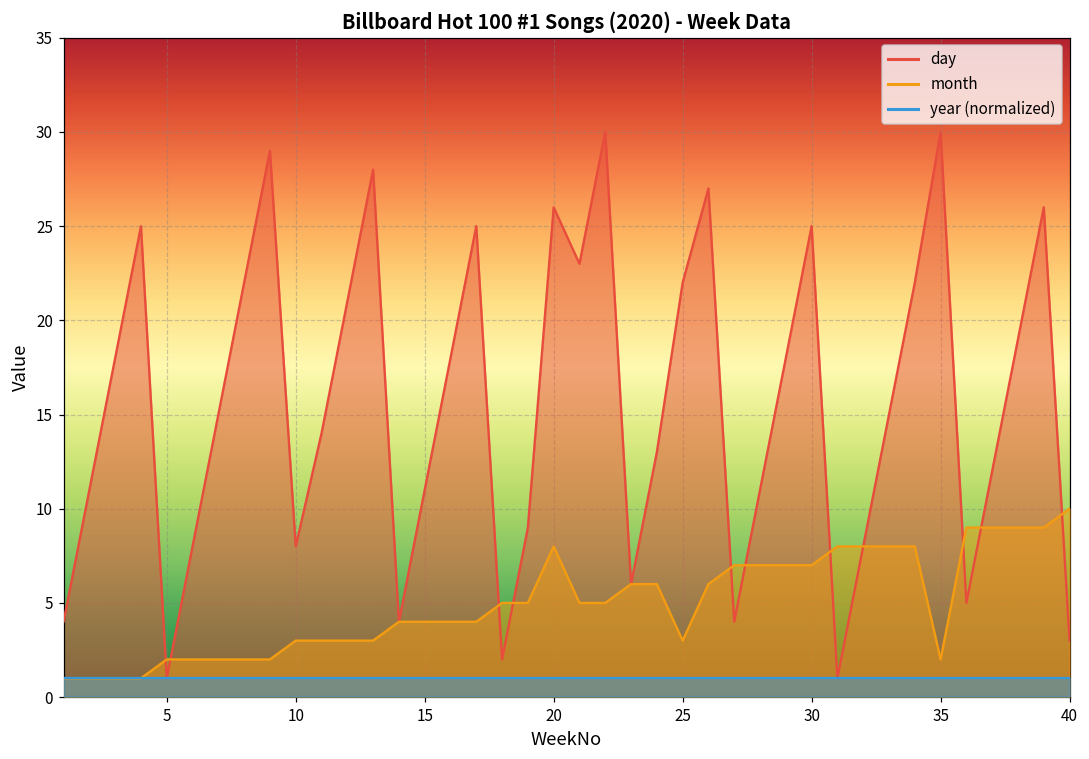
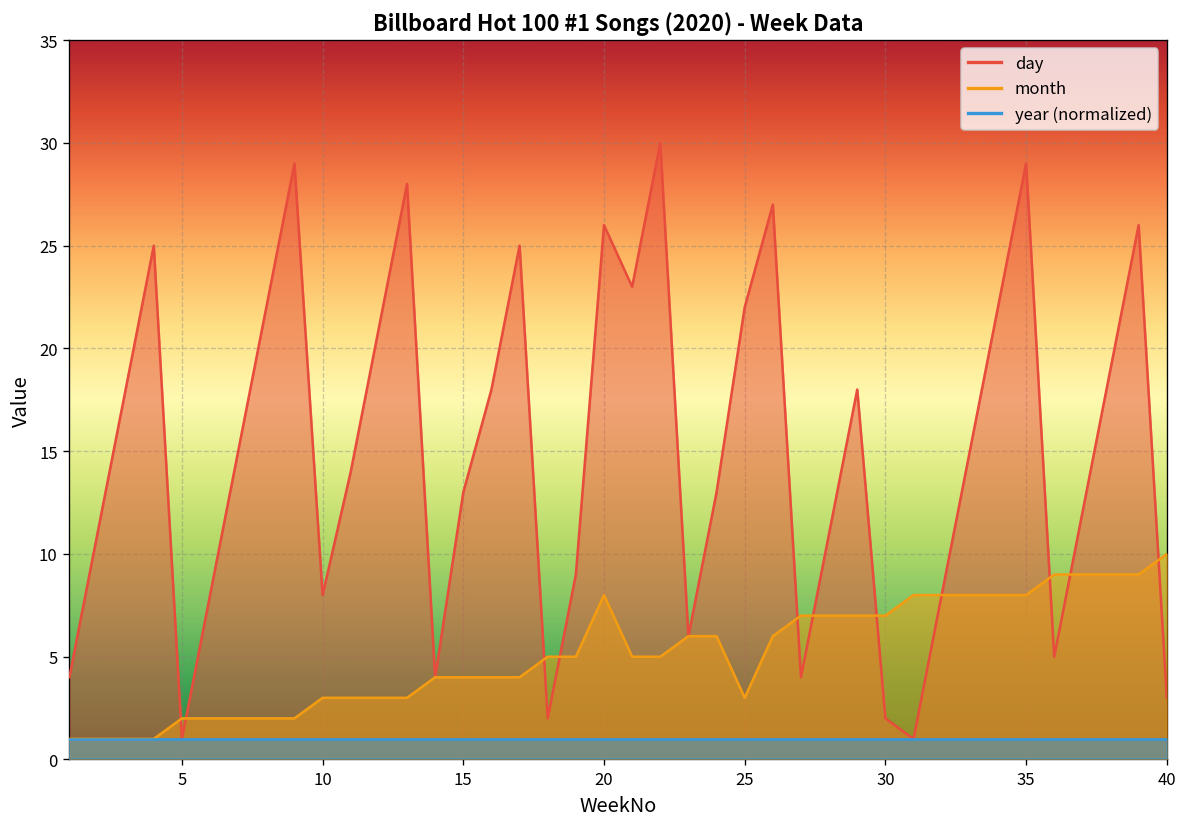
  {
    "day": {
      "10": 8,
-     "15": 11,
+     "15": 13,
      "20": 26,
      "25": 22,
-     "30": 25,
-     "35": 30,
+     "30": 2,
+     "35": 29,
      "40": 3
    },
    "month": {
      "5": 2,
      "10": 3,
      "15": 4,
      "20": 8,
      "25": 3,
      "30": 7,
-     "35": 2,
+     "35": 8,
      "40": 10
    }
  }
